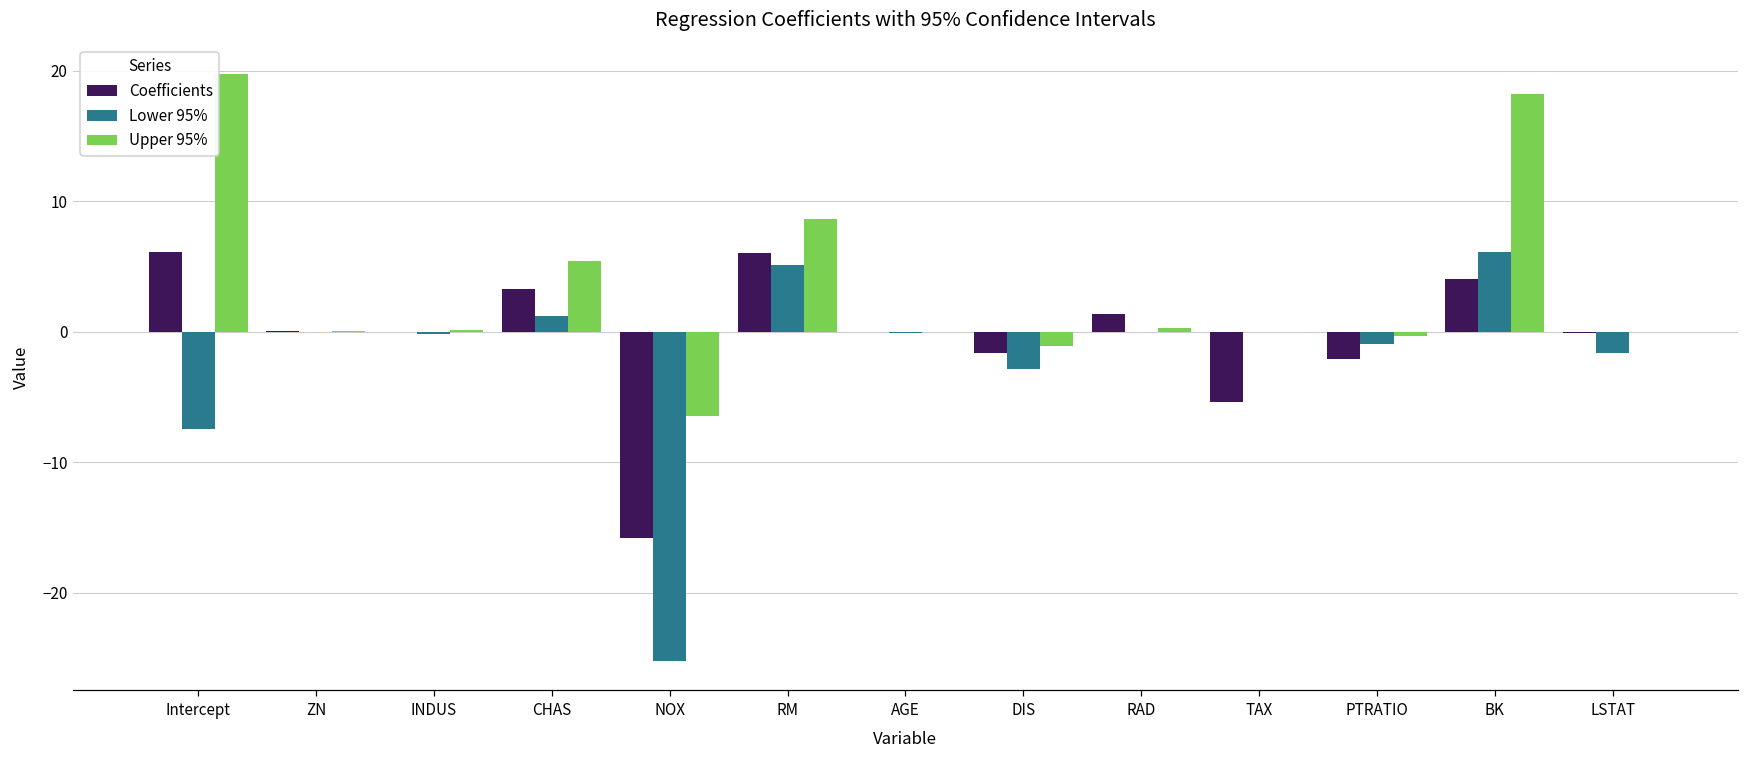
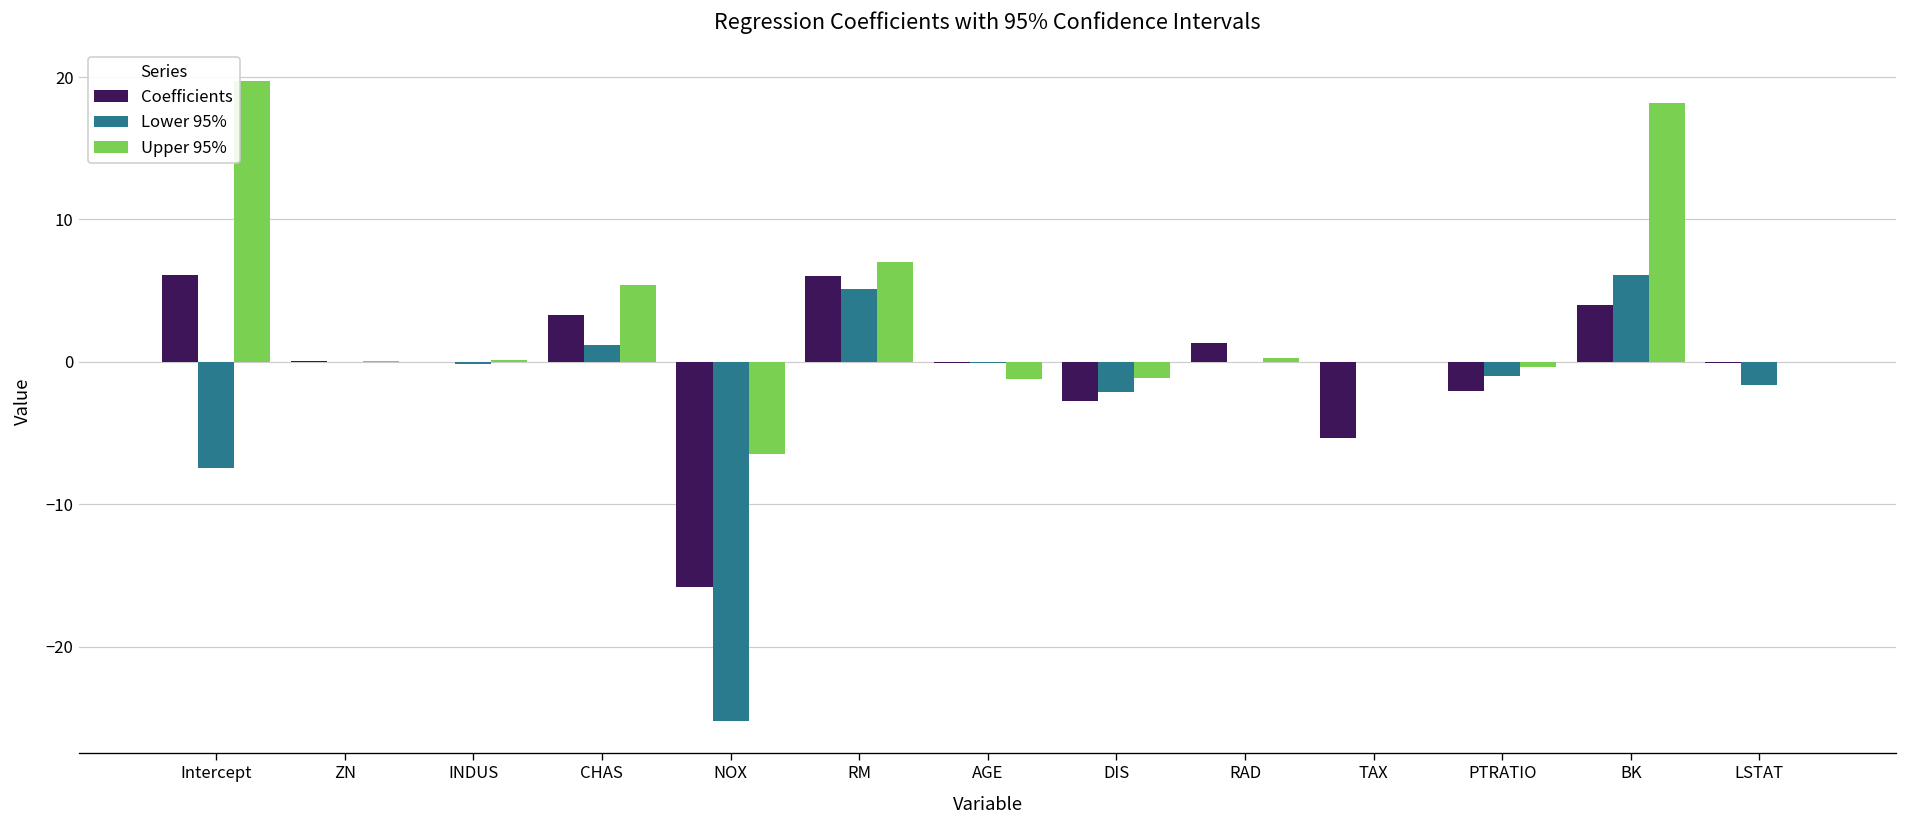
  {
    "Coefficients": {
      "Intercept": 6.1,
      "CHAS": 3.3,
      "NOX": -15.8,
      "RM": 6.0,
-     "DIS": -1.6,
+     "DIS": -2.7,
      "RAD": 1.3,
      "TAX": -5.4,
      "PTRATIO": -2.1,
      "BK": 4.0
    },
    "Lower 95%": {
      "Intercept": -7.5,
      "CHAS": 1.2,
      "NOX": -25.2,
      "RM": 5.1,
-     "DIS": -2.8,
+     "DIS": -2.1,
      "PTRATIO": -1.0,
      "BK": 6.1,
      "LSTAT": -1.6
    },
    "Upper 95%": {
      "Intercept": 19.7,
      "CHAS": 5.4,
      "NOX": -6.4,
-     "RM": 8.6,
-     "AGE": 0.0,
+     "RM": 7.0,
+     "AGE": -1.2,
      "DIS": -1.1,
      "RAD": 0.3,
      "PTRATIO": -0.3,
      "BK": 18.2
    }
  }
